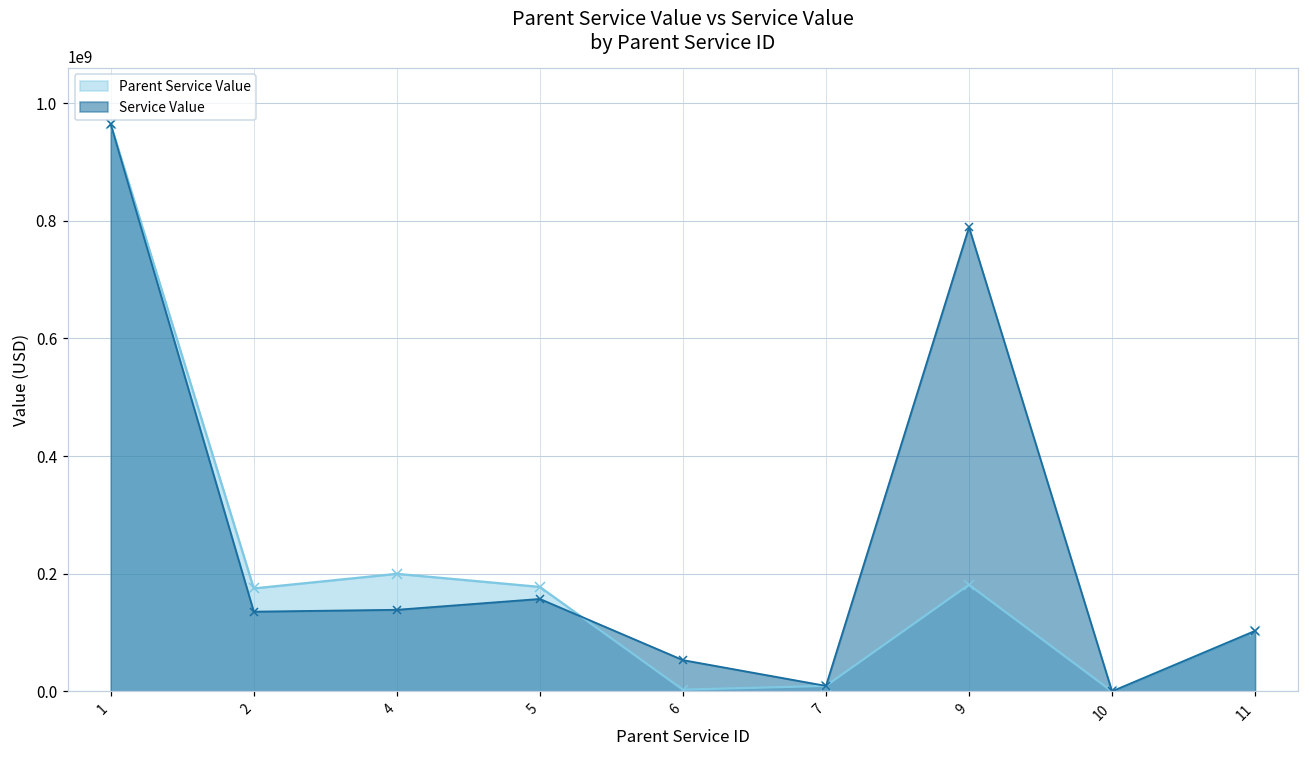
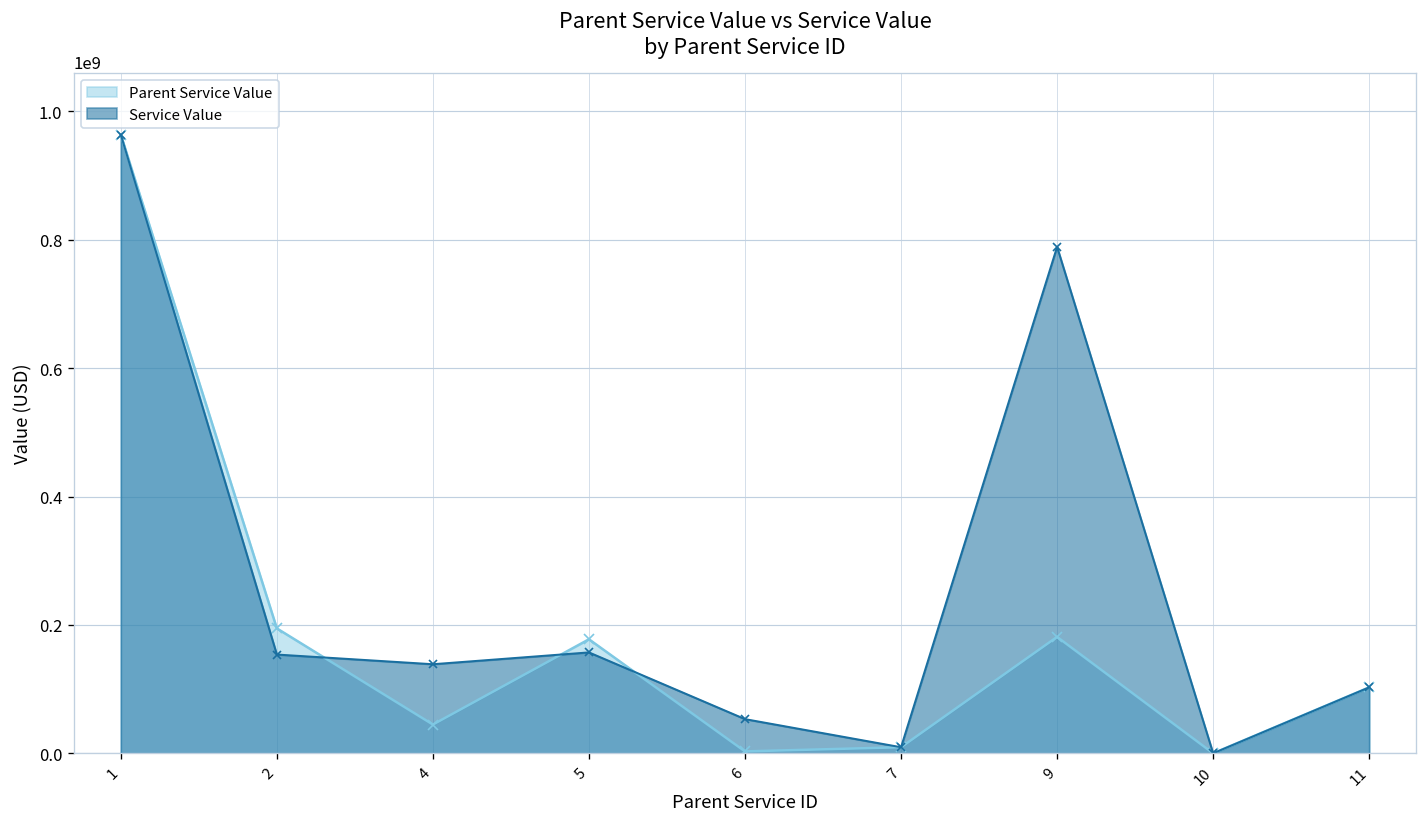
  {
    "Parent Service Value": {
-     "2": 180000000,
-     "4": 200000000,
+     "2": 190000000,
+     "4": 40000000,
      "5": 180000000,
      "6": 0,
      "9": 180000000
    },
    "Service Value": {
-     "2": 140000000,
+     "2": 150000000,
      "4": 140000000,
      "5": 160000000,
      "6": 50000000,
      "9": 790000000
    }
  }
